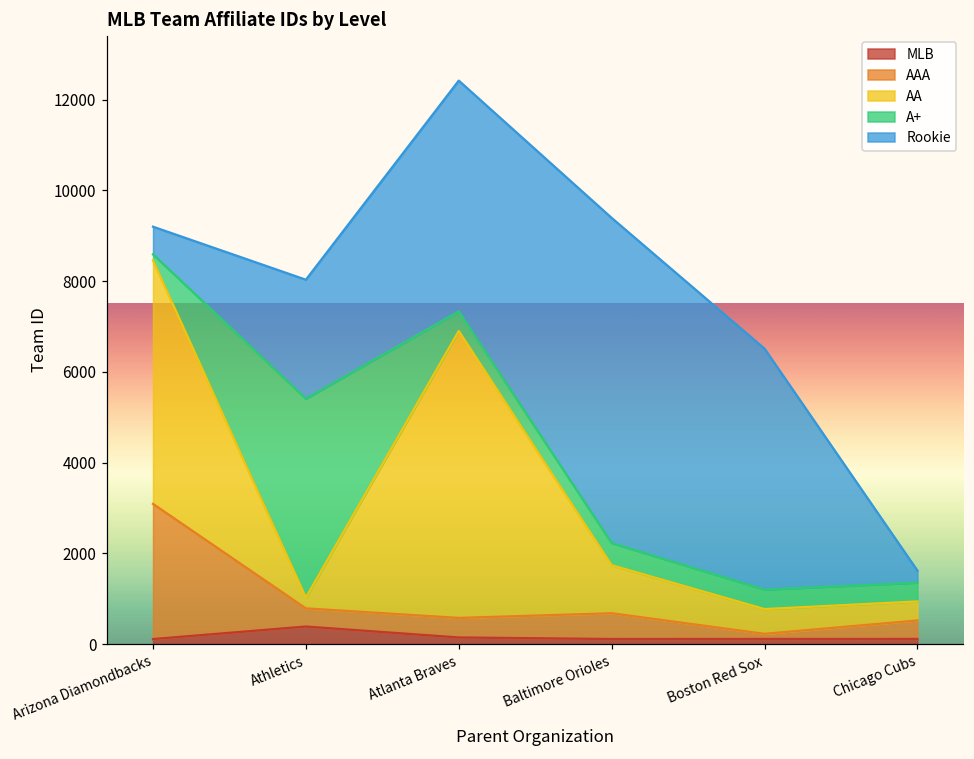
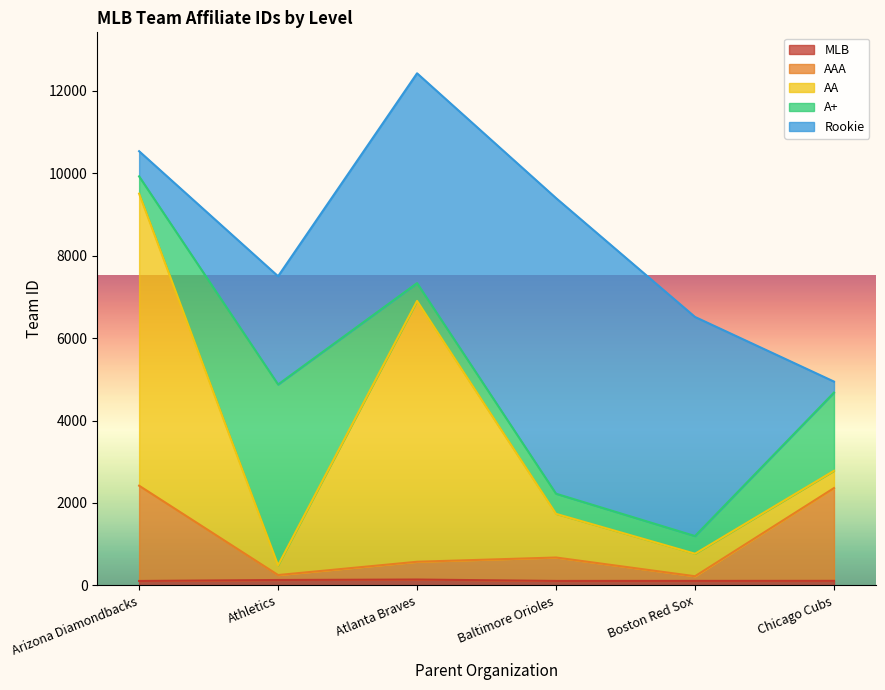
  {
    "MLB": {
      "Arizona Diamondbacks": 100,
-     "Athletics": 400,
+     "Athletics": 100,
      "Atlanta Braves": 100,
      "Baltimore Orioles": 100,
      "Boston Red Sox": 100,
      "Chicago Cubs": 100
    },
    "AAA": {
-     "Arizona Diamondbacks": 3000,
-     "Athletics": 400,
+     "Arizona Diamondbacks": 2300,
+     "Athletics": 100,
      "Atlanta Braves": 400,
      "Baltimore Orioles": 600,
      "Boston Red Sox": 100,
-     "Chicago Cubs": 400
+     "Chicago Cubs": 2300
    },
    "AA": {
-     "Arizona Diamondbacks": 5400,
+     "Arizona Diamondbacks": 7100,
      "Athletics": 200,
      "Atlanta Braves": 6300,
      "Baltimore Orioles": 1100,
      "Boston Red Sox": 500,
      "Chicago Cubs": 400
    },
    "A+": {
-     "Arizona Diamondbacks": 100,
+     "Arizona Diamondbacks": 400,
      "Athletics": 4400,
      "Atlanta Braves": 400,
      "Baltimore Orioles": 500,
      "Boston Red Sox": 400,
-     "Chicago Cubs": 400
+     "Chicago Cubs": 1900
    },
    "Rookie": {
      "Arizona Diamondbacks": 600,
      "Athletics": 2600,
      "Atlanta Braves": 5100,
      "Baltimore Orioles": 7200,
      "Boston Red Sox": 5300,
      "Chicago Cubs": 300
    }
  }
